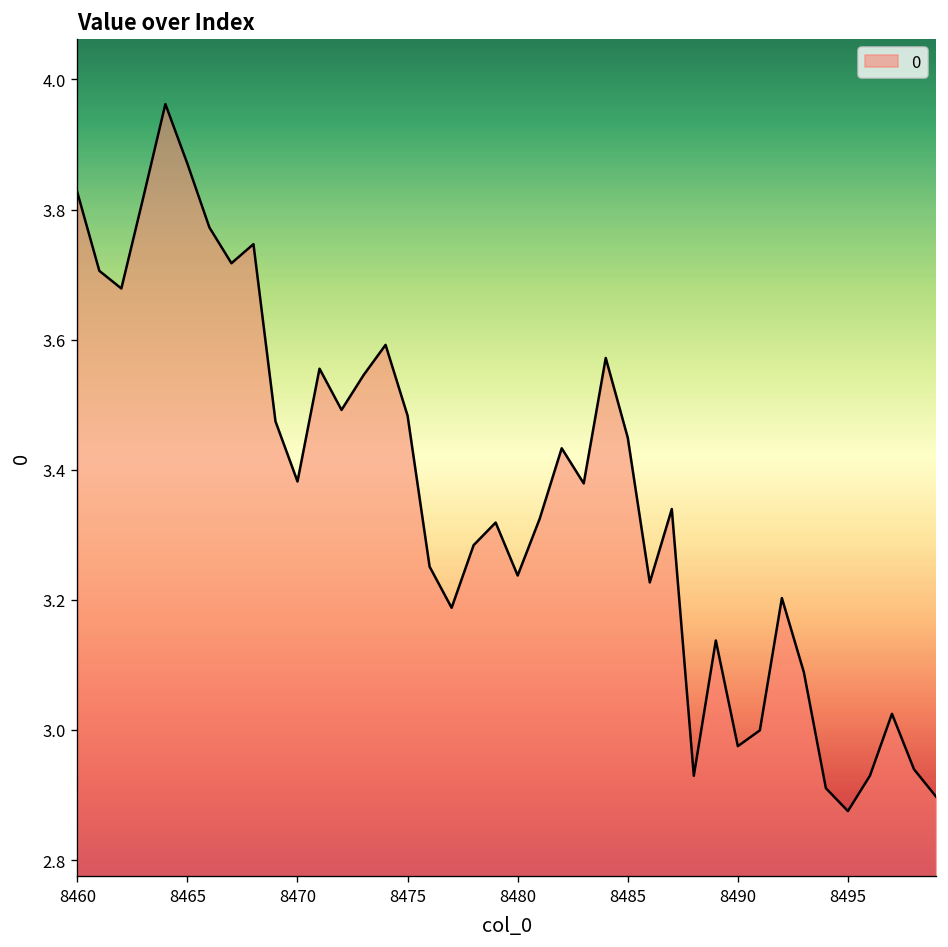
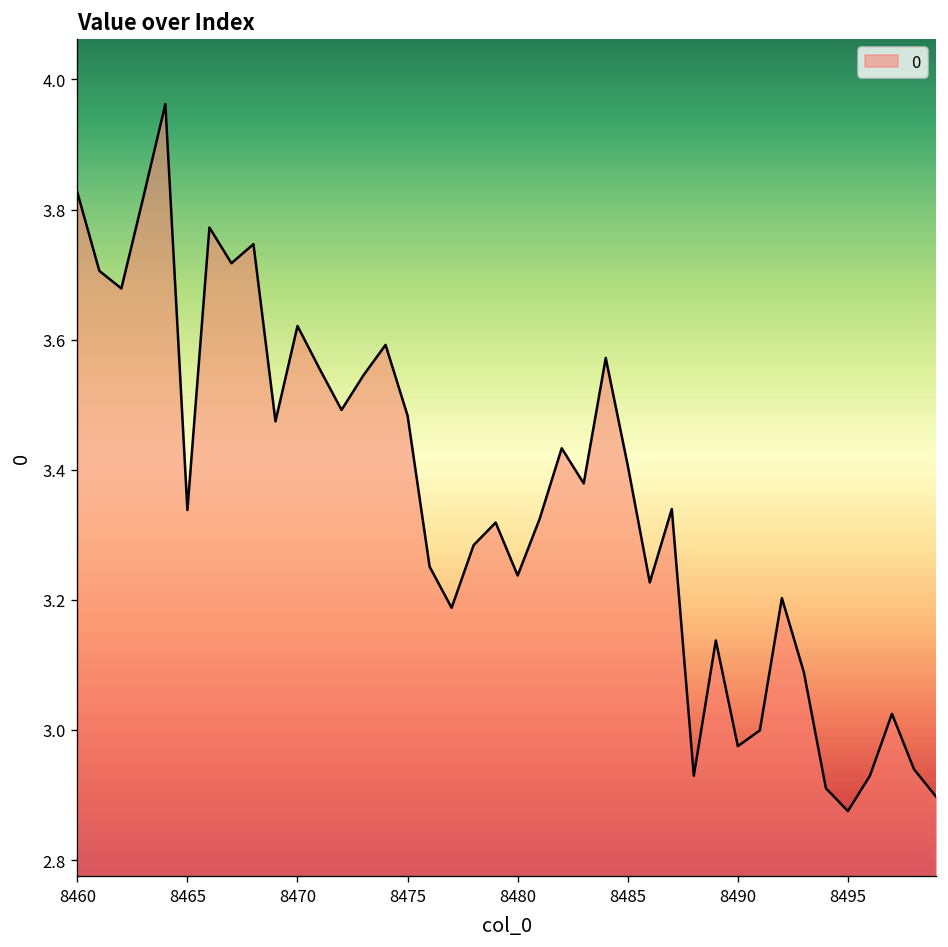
  {
    "8460": 3.83,
-   "8465": 3.87,
-   "8470": 3.38,
+   "8465": 3.34,
+   "8470": 3.62,
    "8475": 3.48,
    "8480": 3.24,
-   "8485": 3.45,
+   "8485": 3.41,
    "8490": 2.98,
    "8495": 2.88
  }
